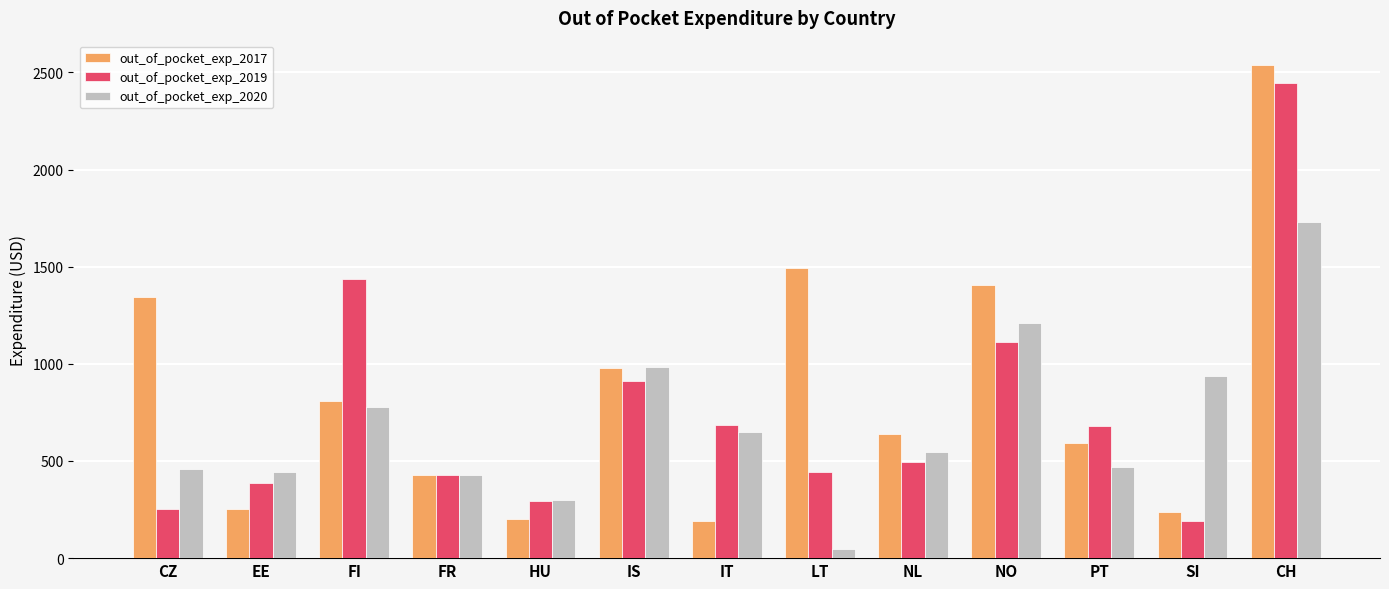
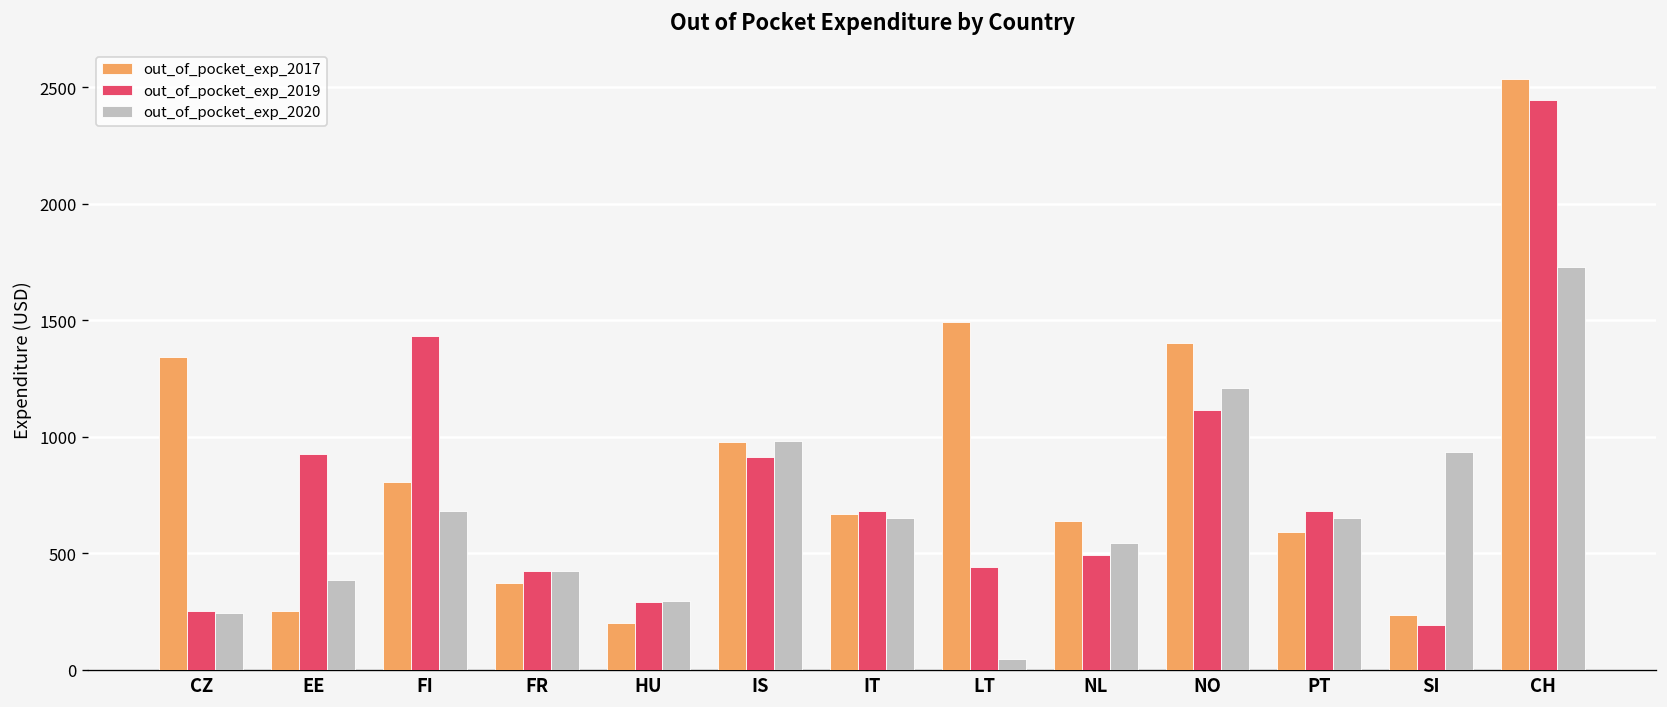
  {
    "out_of_pocket_exp_2017": {
      "CZ": 1340,
      "EE": 250,
      "FI": 810,
-     "FR": 430,
+     "FR": 370,
      "HU": 200,
      "IS": 980,
-     "IT": 190,
+     "IT": 670,
      "LT": 1490,
      "NL": 640,
      "NO": 1400,
      "PT": 590,
      "SI": 240,
      "CH": 2540
    },
    "out_of_pocket_exp_2019": {
      "CZ": 250,
-     "EE": 380,
+     "EE": 930,
      "FI": 1430,
      "FR": 430,
      "HU": 290,
      "IS": 910,
      "IT": 680,
      "LT": 440,
      "NL": 490,
      "NO": 1110,
      "PT": 680,
      "SI": 190,
      "CH": 2450
    },
    "out_of_pocket_exp_2020": {
-     "CZ": 460,
-     "EE": 450,
-     "FI": 780,
+     "CZ": 240,
+     "EE": 390,
+     "FI": 680,
      "FR": 430,
      "HU": 300,
      "IS": 980,
      "IT": 650,
      "LT": 50,
      "NL": 540,
      "NO": 1210,
-     "PT": 470,
+     "PT": 650,
      "SI": 940,
      "CH": 1730
    }
  }
